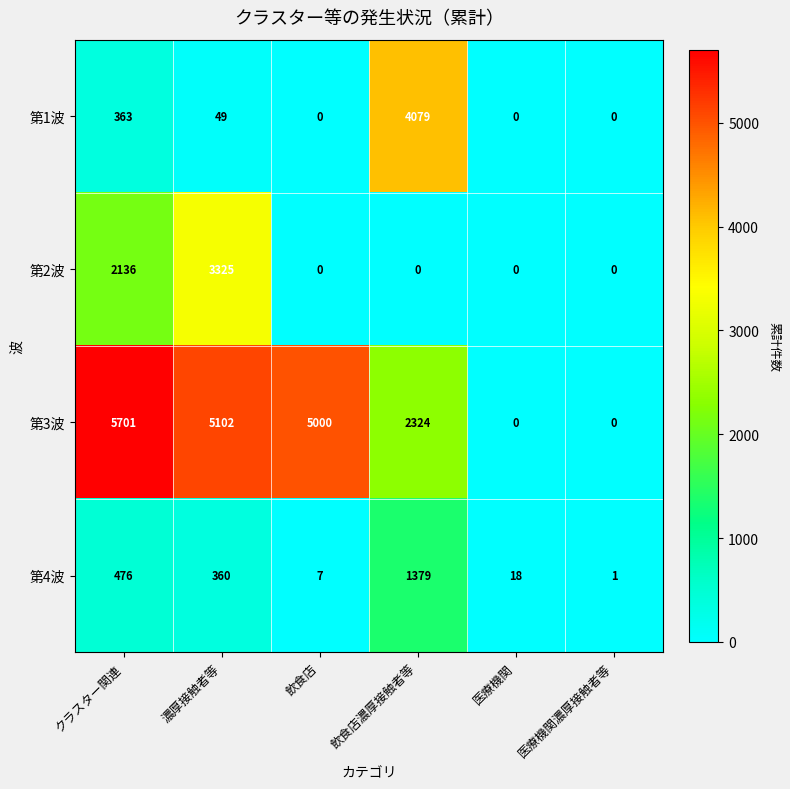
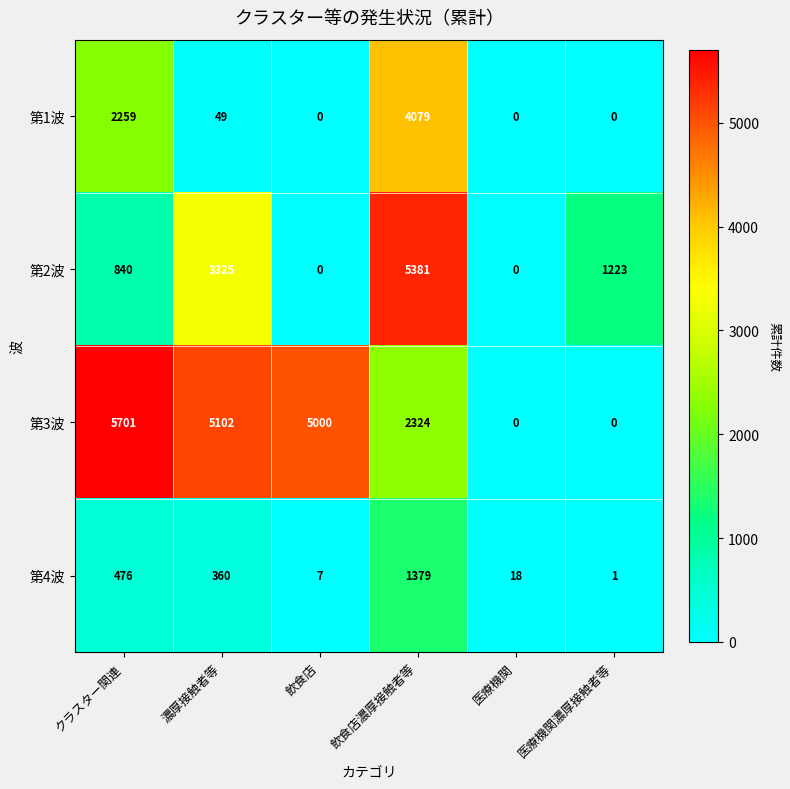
  {
    "第1波": {
-     "クラスター関連": 363,
+     "クラスター関連": 2259,
      "濃厚接触者等": 49,
      "飲食店": 0,
      "飲食店濃厚接触者等": 4079,
      "医療機関": 0,
      "医療機関濃厚接触者等": 0
    },
    "第2波": {
-     "クラスター関連": 2136,
+     "クラスター関連": 840,
      "濃厚接触者等": 3325,
      "飲食店": 0,
-     "飲食店濃厚接触者等": 0,
+     "飲食店濃厚接触者等": 5381,
      "医療機関": 0,
-     "医療機関濃厚接触者等": 0
+     "医療機関濃厚接触者等": 1223
    },
    "第3波": {
      "クラスター関連": 5701,
      "濃厚接触者等": 5102,
      "飲食店": 5000,
      "飲食店濃厚接触者等": 2324,
      "医療機関": 0,
      "医療機関濃厚接触者等": 0
    },
    "第4波": {
      "クラスター関連": 476,
      "濃厚接触者等": 360,
      "飲食店": 7,
      "飲食店濃厚接触者等": 1379,
      "医療機関": 18,
      "医療機関濃厚接触者等": 1
    }
  }
